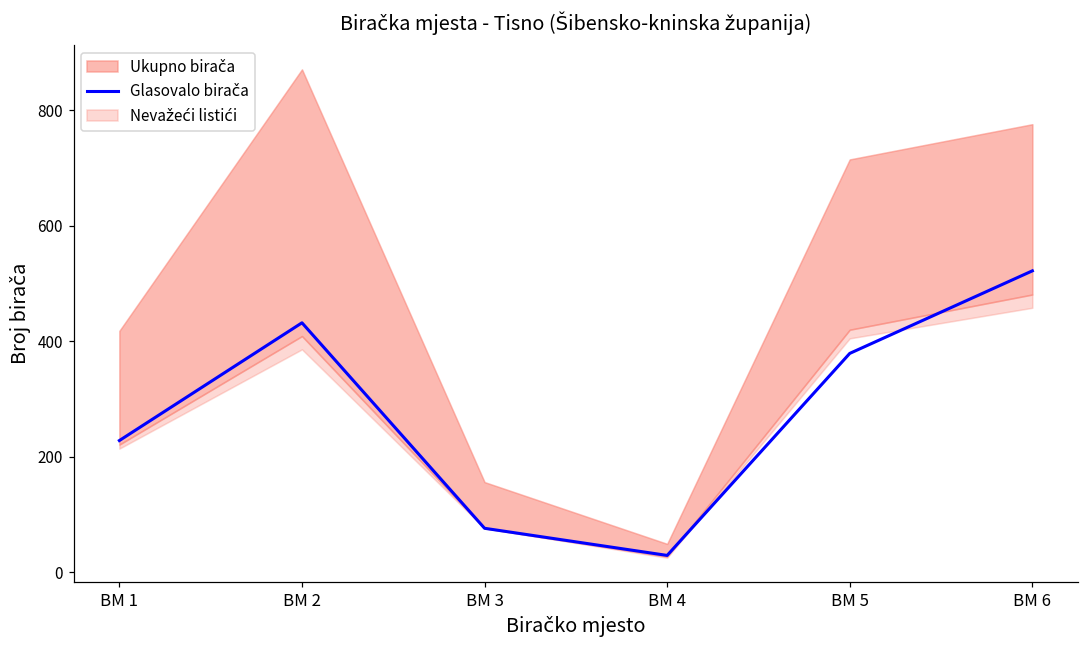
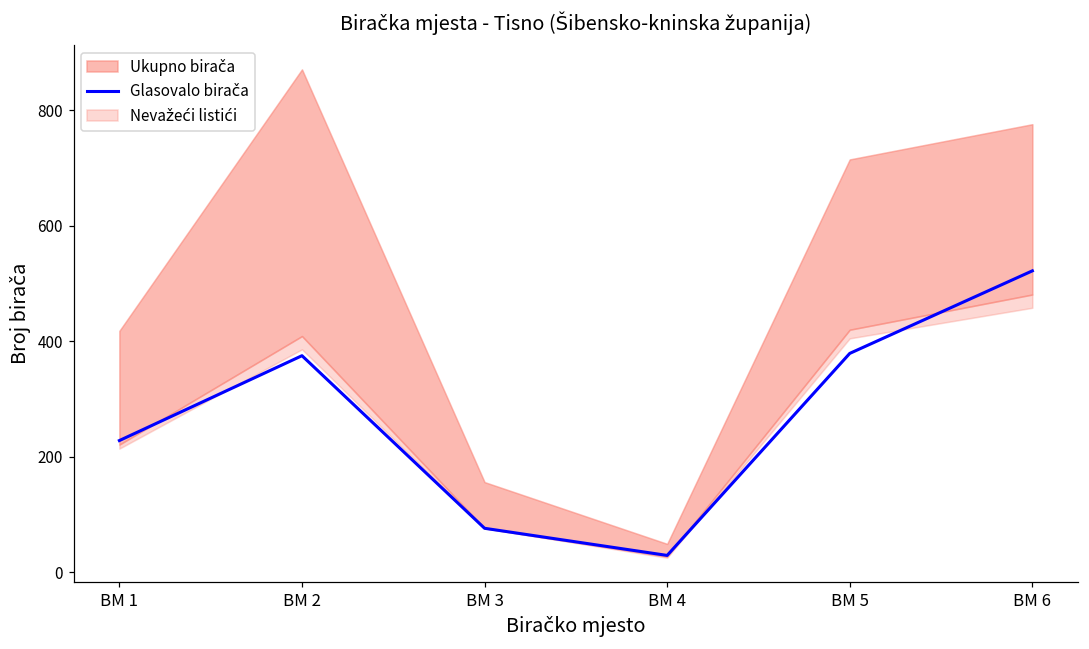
  {
    "Glasovalo birača": {
      "BM 1": 230,
-     "BM 2": 430,
+     "BM 2": 380,
      "BM 5": 380,
      "BM 6": 520
    }
  }
